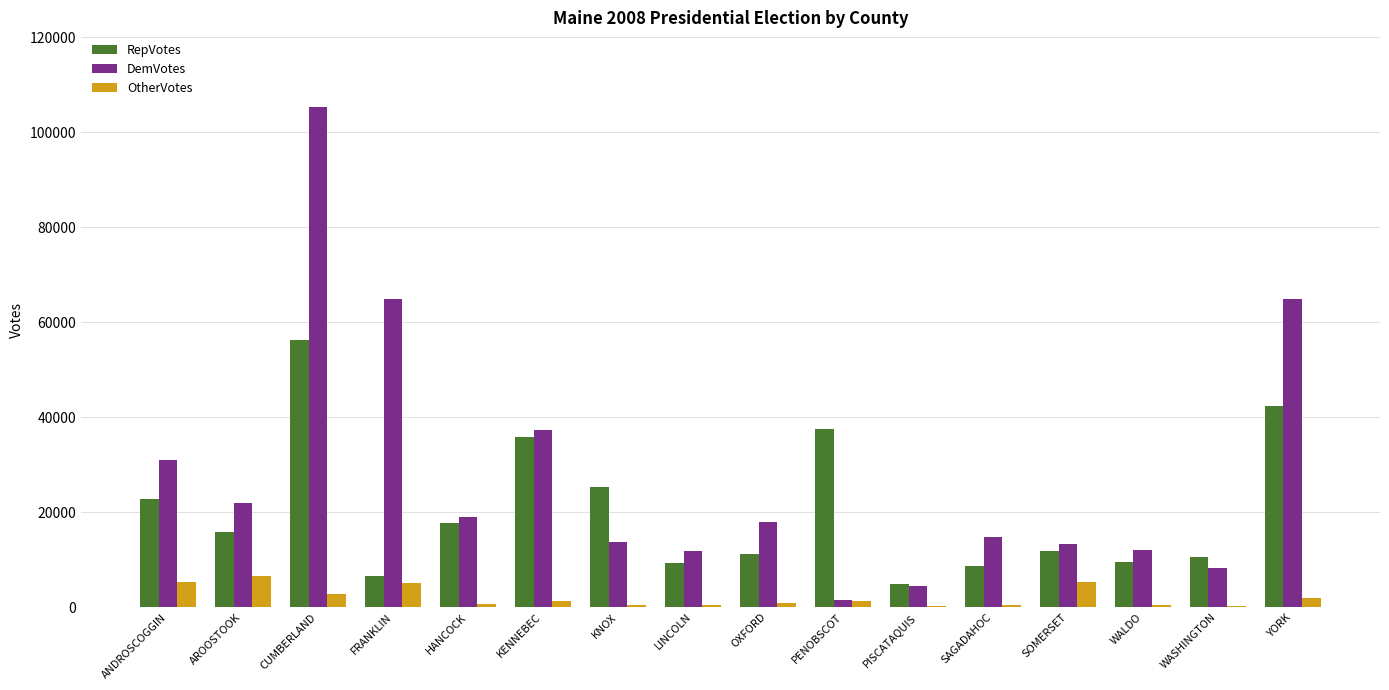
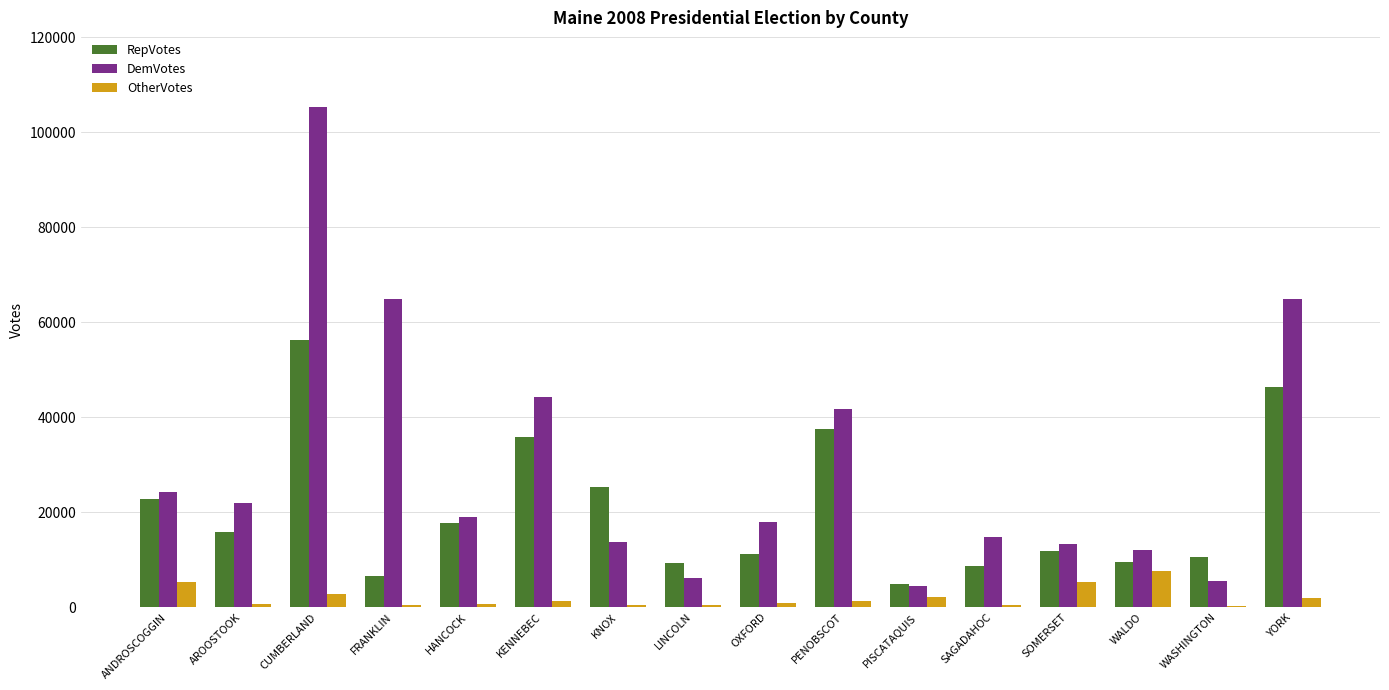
  {
    "RepVotes": {
      "ANDROSCOGGIN": 23000,
      "AROOSTOOK": 16000,
      "CUMBERLAND": 56000,
      "FRANKLIN": 7000,
      "HANCOCK": 18000,
      "KENNEBEC": 36000,
      "KNOX": 25000,
      "LINCOLN": 9000,
      "OXFORD": 11000,
      "PENOBSCOT": 37000,
      "PISCATAQUIS": 5000,
      "SAGADAHOC": 9000,
      "SOMERSET": 12000,
      "WALDO": 9000,
      "WASHINGTON": 11000,
-     "YORK": 42000
+     "YORK": 46000
    },
    "DemVotes": {
-     "ANDROSCOGGIN": 31000,
+     "ANDROSCOGGIN": 24000,
      "AROOSTOOK": 22000,
      "CUMBERLAND": 105000,
      "FRANKLIN": 65000,
      "HANCOCK": 19000,
-     "KENNEBEC": 37000,
+     "KENNEBEC": 44000,
      "KNOX": 14000,
-     "LINCOLN": 12000,
+     "LINCOLN": 6000,
      "OXFORD": 18000,
-     "PENOBSCOT": 1000,
+     "PENOBSCOT": 42000,
      "PISCATAQUIS": 4000,
      "SAGADAHOC": 15000,
      "SOMERSET": 13000,
      "WALDO": 12000,
-     "WASHINGTON": 8000,
+     "WASHINGTON": 6000,
      "YORK": 65000
    },
    "OtherVotes": {
      "ANDROSCOGGIN": 5000,
-     "AROOSTOOK": 7000,
+     "AROOSTOOK": 1000,
      "CUMBERLAND": 3000,
-     "FRANKLIN": 5000,
+     "FRANKLIN": 0,
      "HANCOCK": 1000,
      "KENNEBEC": 1000,
      "OXFORD": 1000,
      "PENOBSCOT": 1000,
-     "PISCATAQUIS": 0,
+     "PISCATAQUIS": 2000,
      "SOMERSET": 5000,
-     "WALDO": 0,
+     "WALDO": 8000,
      "YORK": 2000
    }
  }
